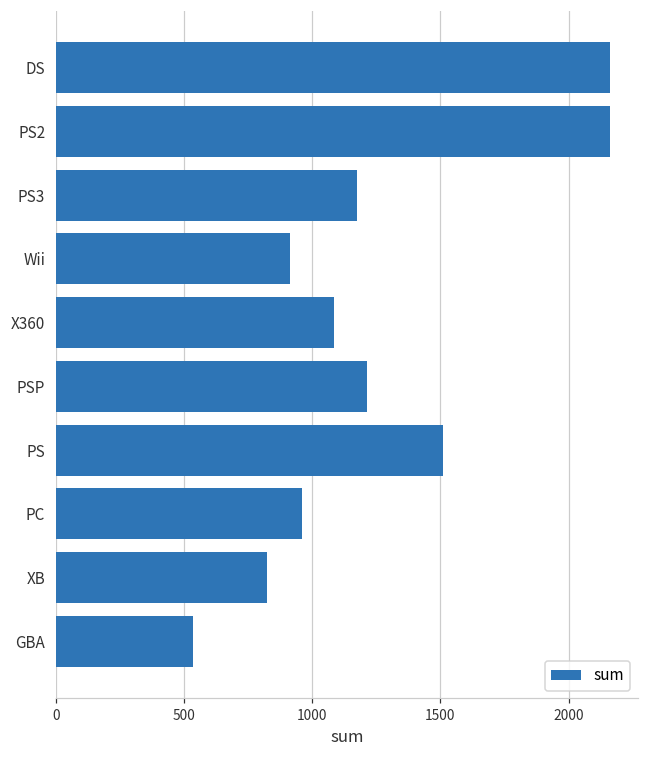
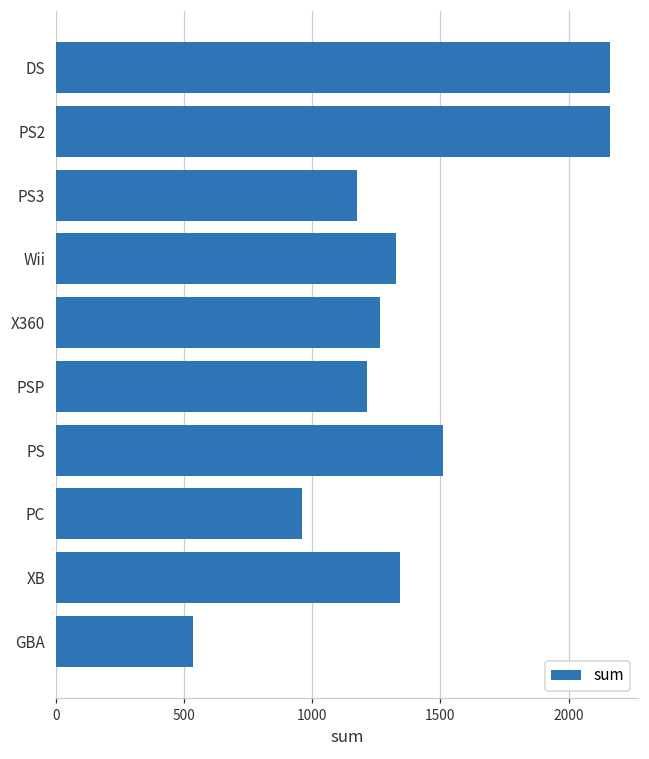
  {
    "DS": 2160,
    "PS2": 2160,
    "PS3": 1180,
-   "Wii": 920,
-   "X360": 1090,
+   "Wii": 1330,
+   "X360": 1270,
    "PSP": 1210,
    "PS": 1510,
    "PC": 960,
-   "XB": 820,
+   "XB": 1340,
    "GBA": 530
  }
